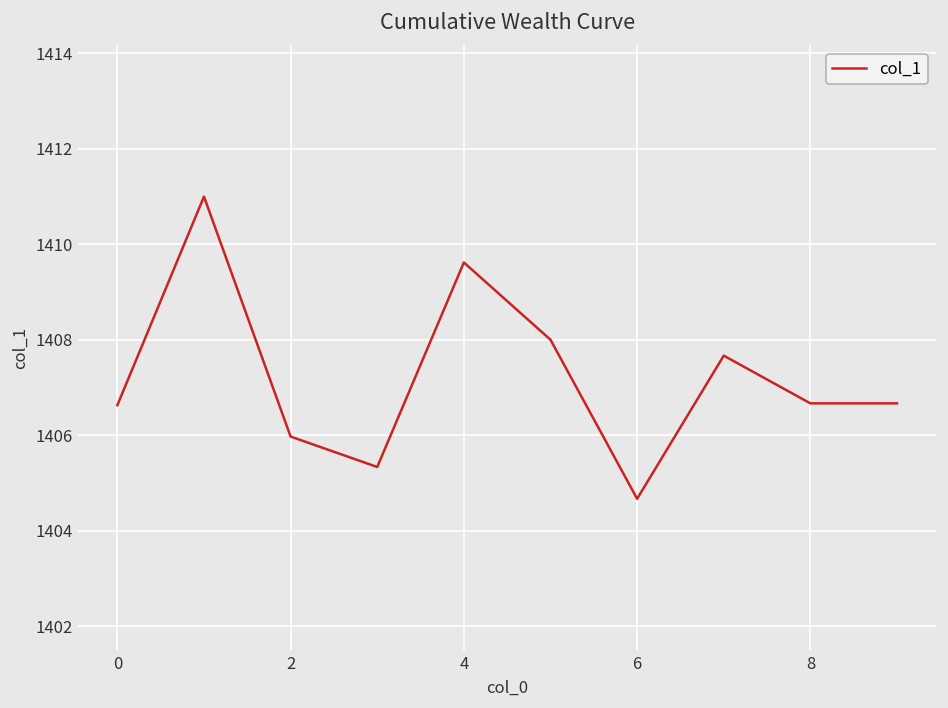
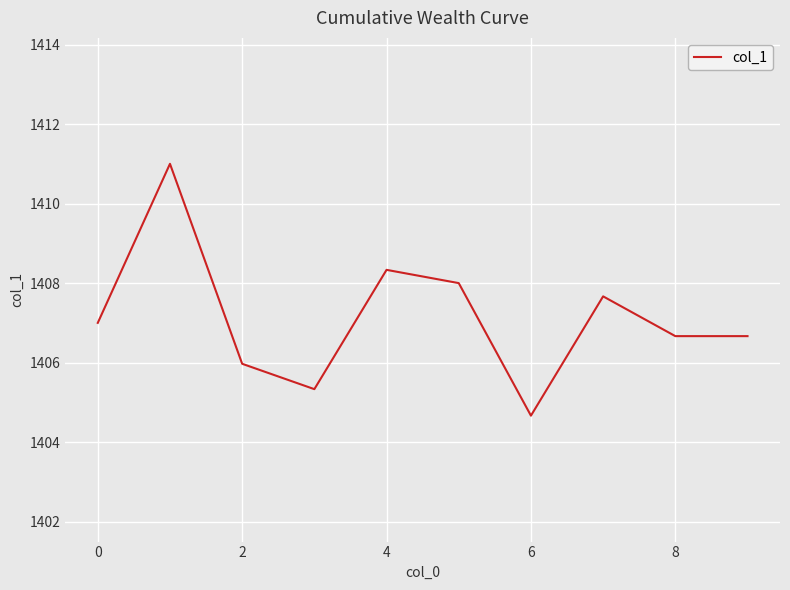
  {
-   "0": 1406.6,
+   "0": 1407.0,
    "2": 1406.0,
-   "4": 1409.6,
+   "4": 1408.3,
    "6": 1404.7,
    "8": 1406.7
  }
